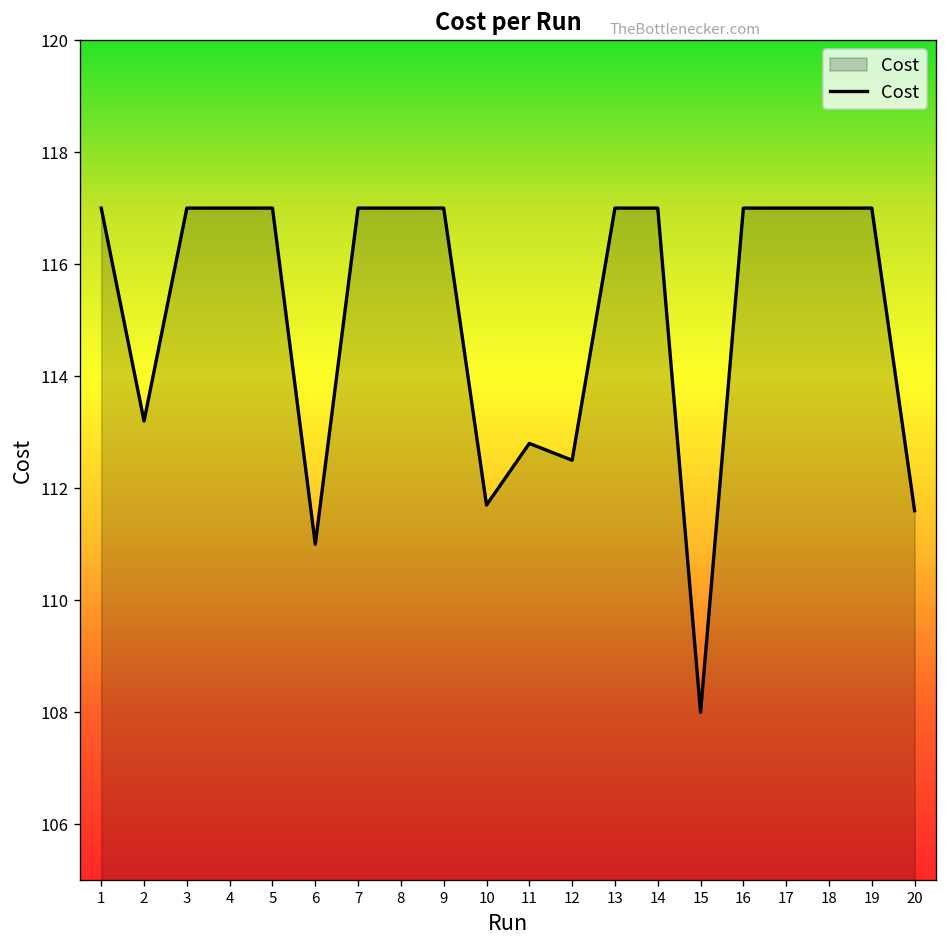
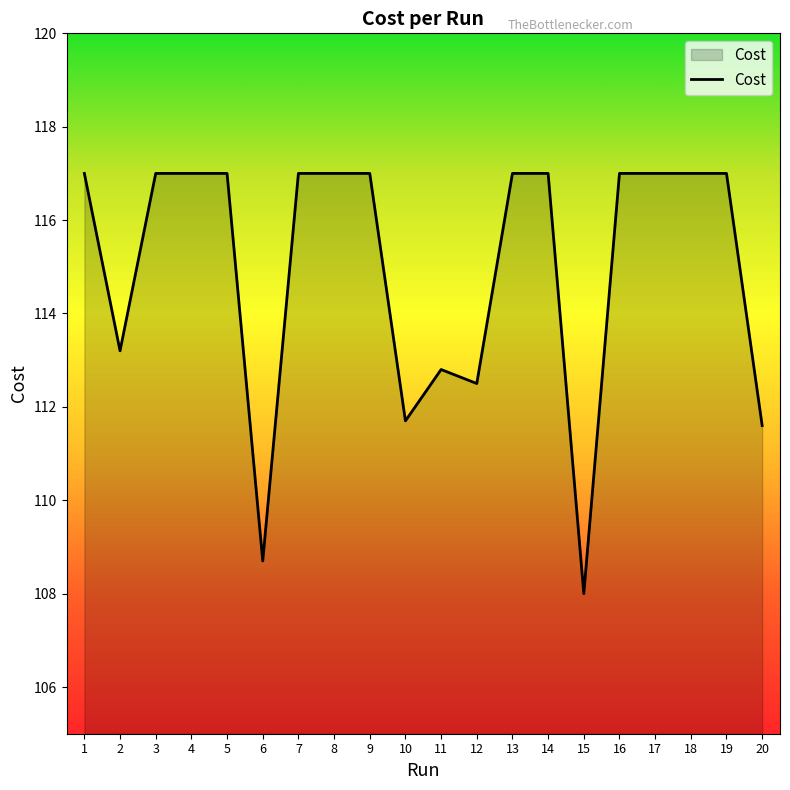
  {
    "1": 117.0,
    "2": 113.2,
    "3": 117.0,
    "4": 117.0,
    "5": 117.0,
-   "6": 111.0,
+   "6": 108.7,
    "7": 117.0,
    "8": 117.0,
    "9": 117.0,
    "10": 111.7,
    "11": 112.8,
    "12": 112.5,
    "13": 117.0,
    "14": 117.0,
    "15": 108.0,
    "16": 117.0,
    "17": 117.0,
    "18": 117.0,
    "19": 117.0,
    "20": 111.6
  }
